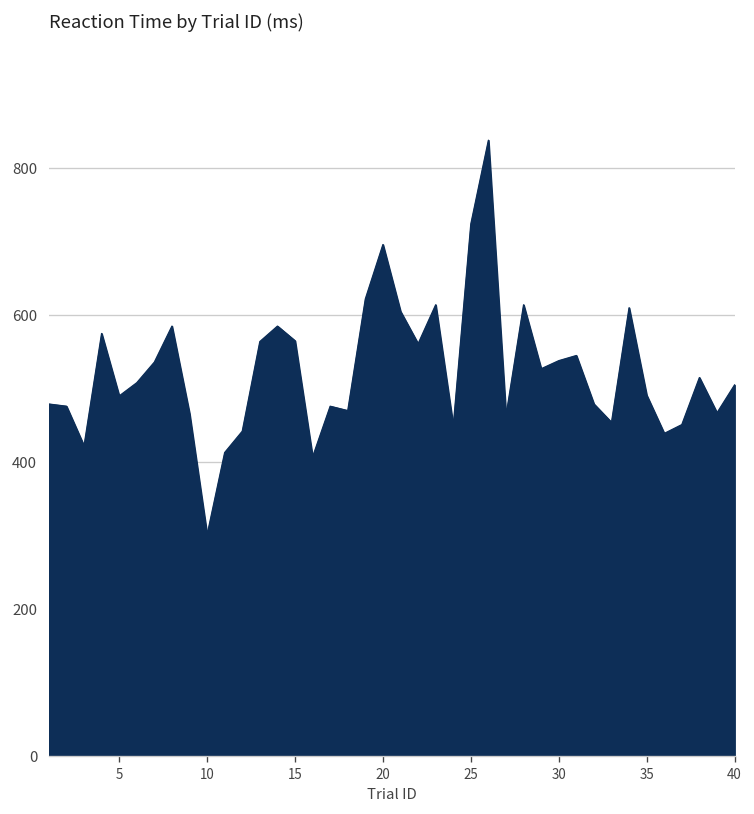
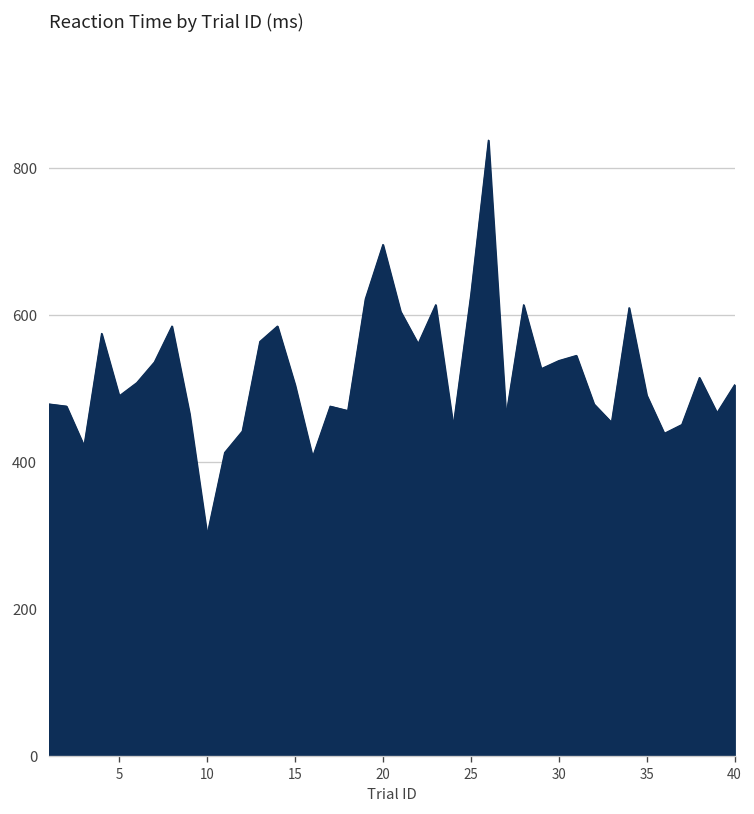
  {
    "5": 490,
    "10": 300,
-   "15": 570,
+   "15": 510,
    "20": 700,
-   "25": 720,
+   "25": 630,
    "30": 540,
    "35": 490,
    "40": 510
  }
